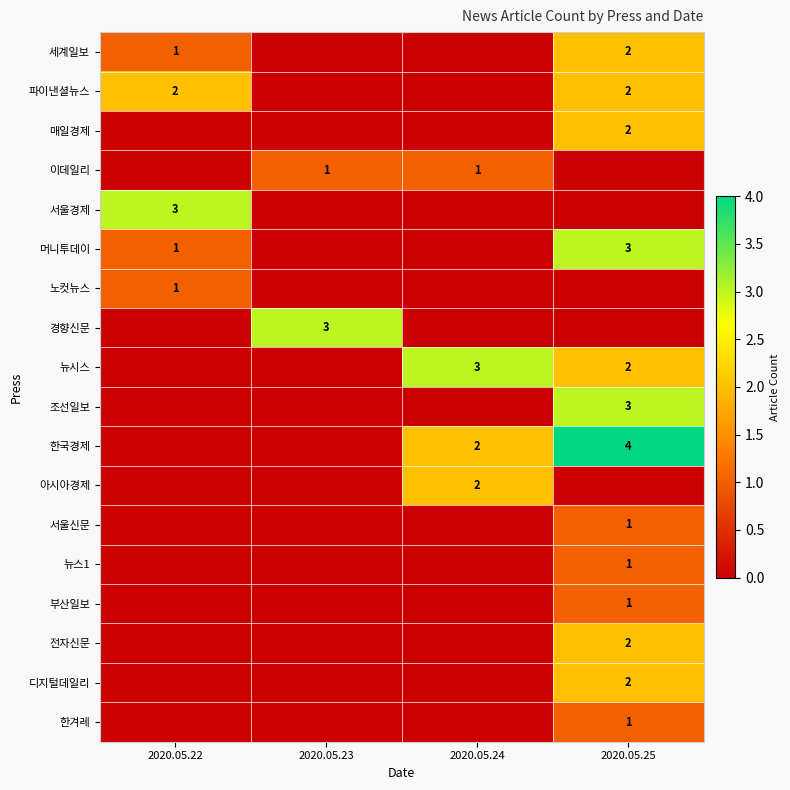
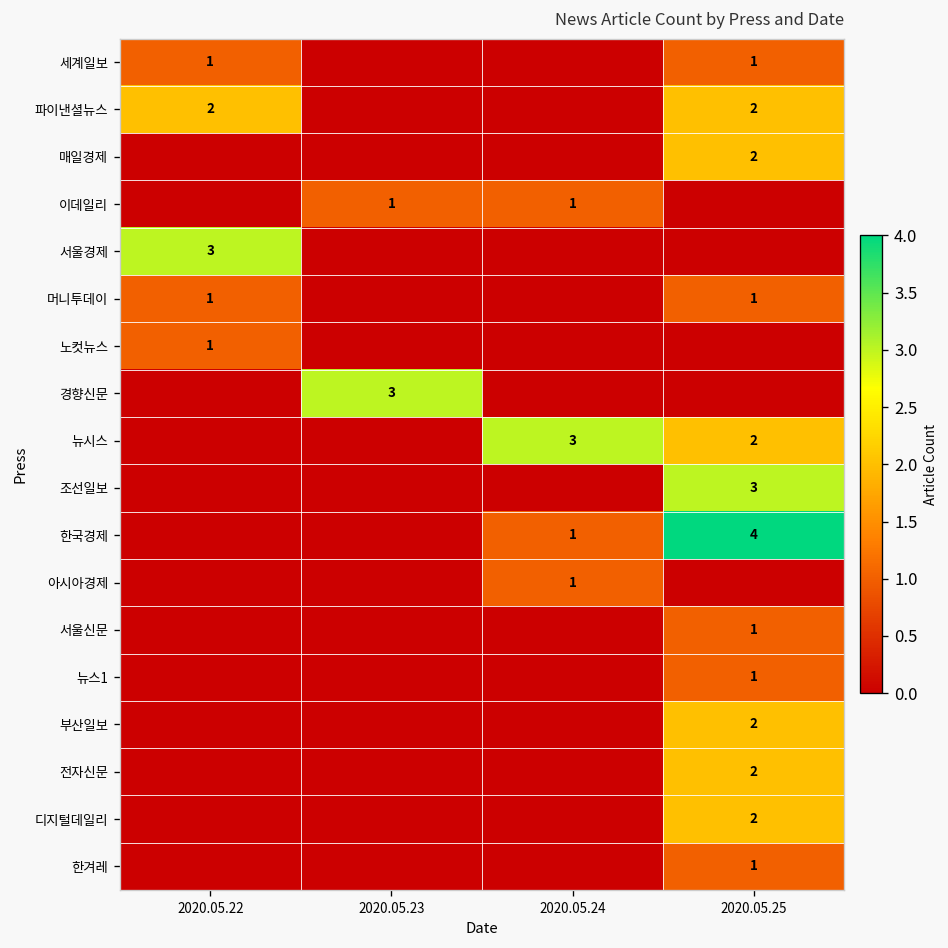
  {
    "세계일보": {
      "2020.05.22": 1,
-     "2020.05.25": 2
+     "2020.05.25": 1
    },
    "파이낸셜뉴스": {
      "2020.05.22": 2,
      "2020.05.25": 2
    },
    "매일경제": {
      "2020.05.25": 2
    },
    "이데일리": {
      "2020.05.23": 1,
      "2020.05.24": 1
    },
    "서울경제": {
      "2020.05.22": 3
    },
    "머니투데이": {
      "2020.05.22": 1,
-     "2020.05.25": 3
+     "2020.05.25": 1
    },
    "노컷뉴스": {
      "2020.05.22": 1
    },
    "경향신문": {
      "2020.05.23": 3
    },
    "뉴시스": {
      "2020.05.24": 3,
      "2020.05.25": 2
    },
    "조선일보": {
      "2020.05.25": 3
    },
    "한국경제": {
-     "2020.05.24": 2,
+     "2020.05.24": 1,
      "2020.05.25": 4
    },
    "아시아경제": {
-     "2020.05.24": 2
+     "2020.05.24": 1
    },
    "서울신문": {
      "2020.05.25": 1
    },
    "뉴스1": {
      "2020.05.25": 1
    },
    "부산일보": {
-     "2020.05.25": 1
+     "2020.05.25": 2
    },
    "전자신문": {
      "2020.05.25": 2
    },
    "디지털데일리": {
      "2020.05.25": 2
    },
    "한겨레": {
      "2020.05.25": 1
    }
  }
